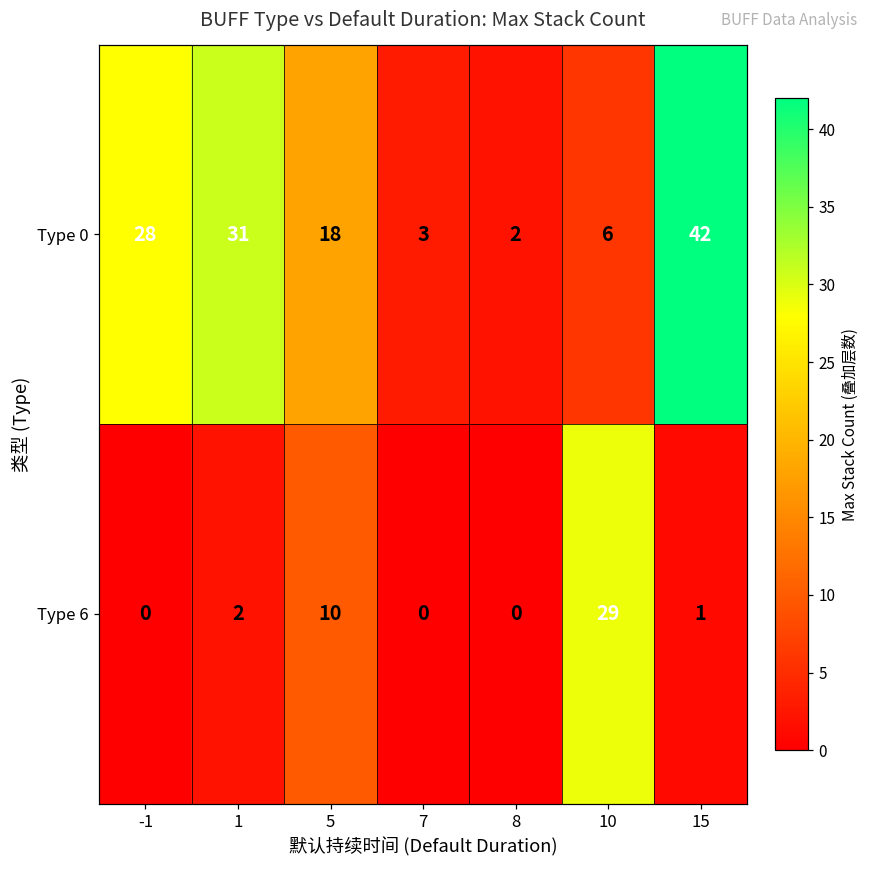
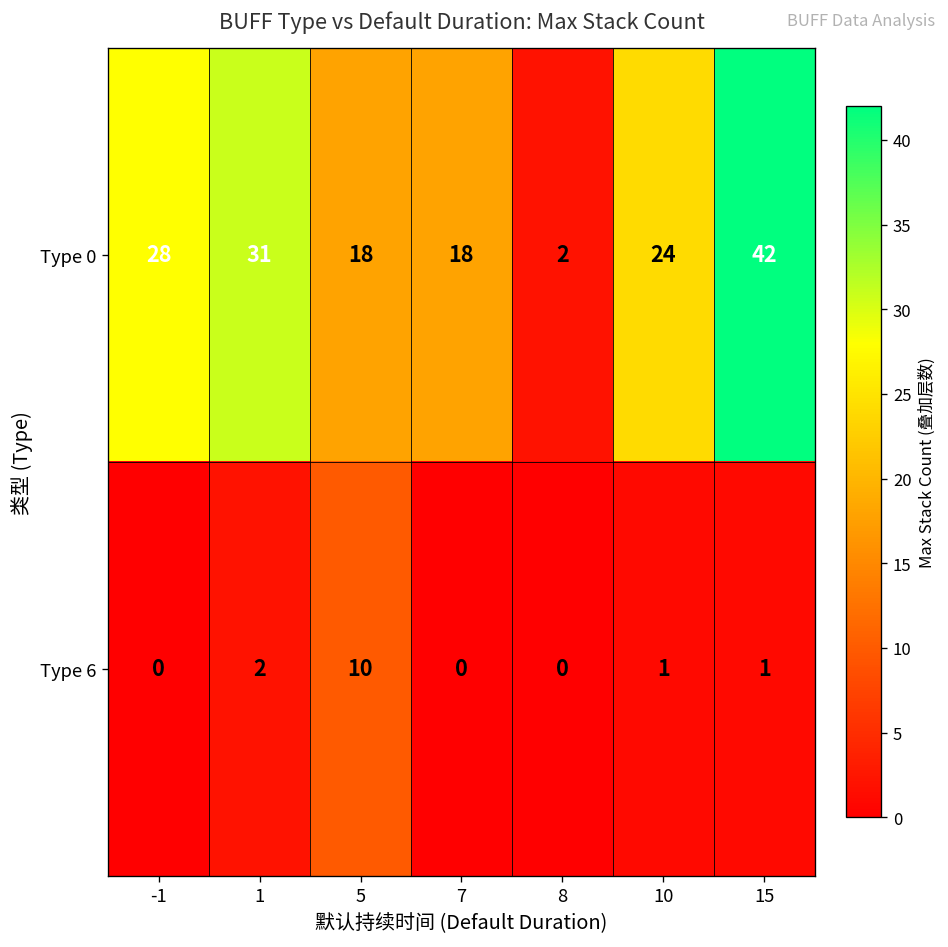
  {
    "Type 0": {
      "-1": 28,
      "1": 31,
      "5": 18,
-     "7": 3,
+     "7": 18,
      "8": 2,
-     "10": 6,
+     "10": 24,
      "15": 42
    },
    "Type 6": {
      "-1": 0,
      "1": 2,
      "5": 10,
      "7": 0,
      "8": 0,
-     "10": 29,
+     "10": 1,
      "15": 1
    }
  }
